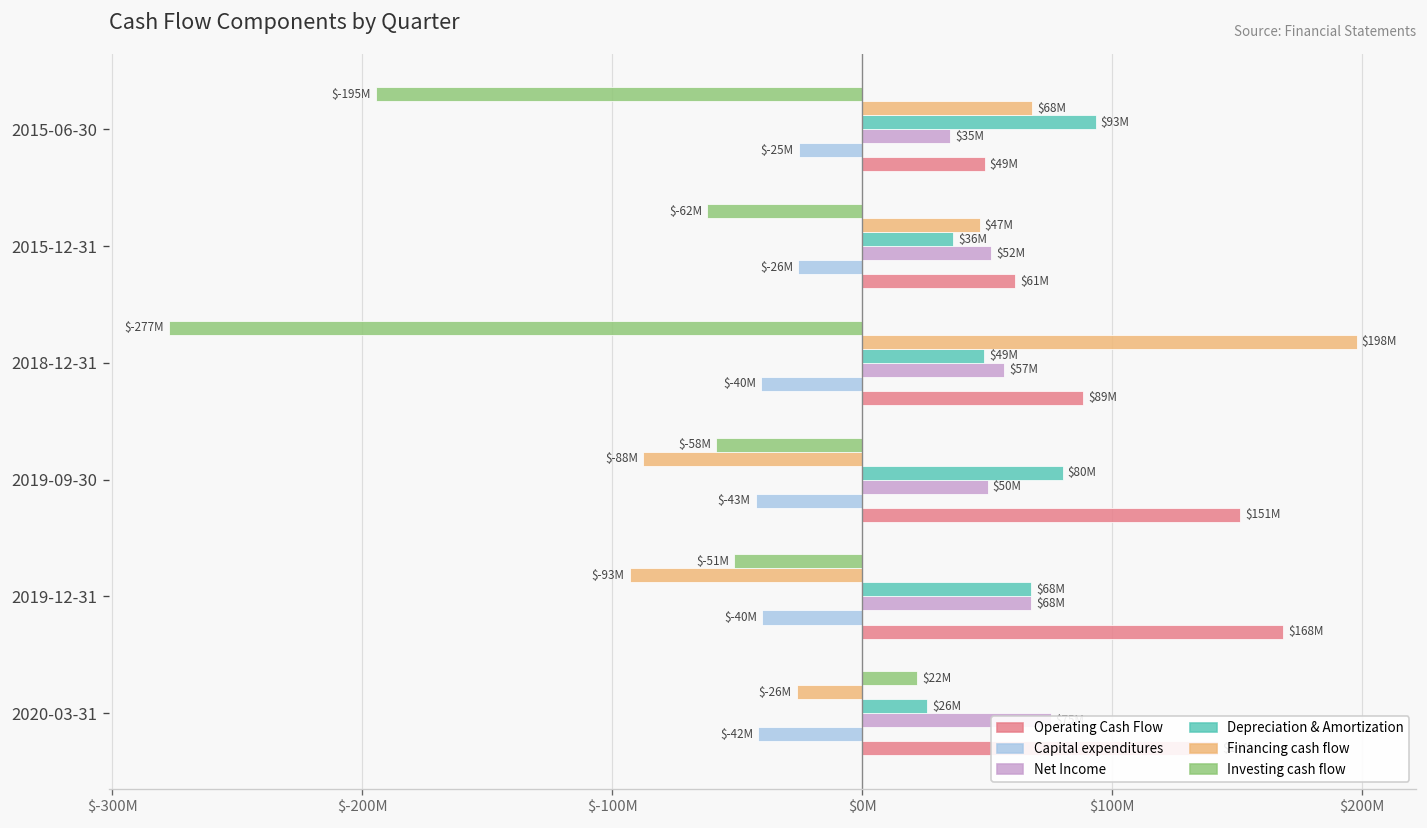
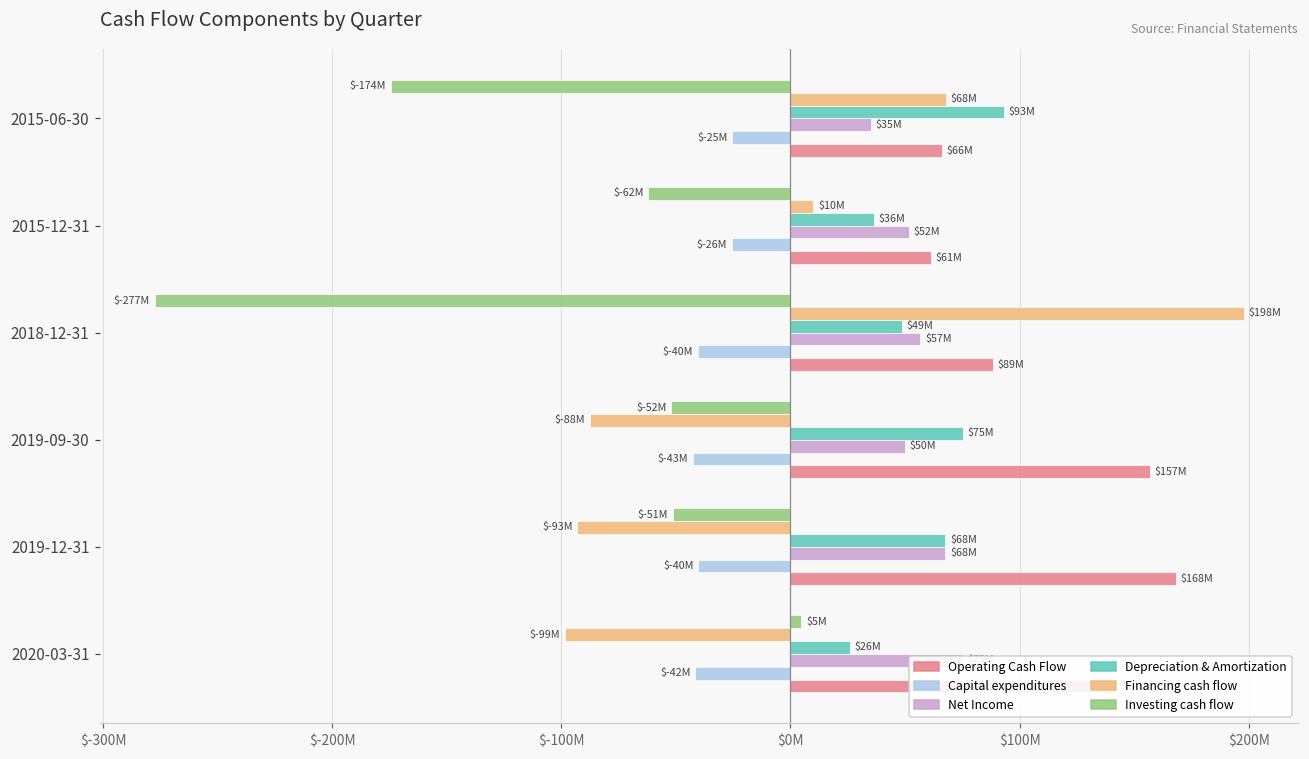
  {
    "Operating Cash Flow": {
-     "2015-06-30": "$49M",
+     "2015-06-30": "$66M",
      "2015-12-31": "$61M",
      "2018-12-31": "$89M",
-     "2019-09-30": "$151M",
+     "2019-09-30": "$157M",
      "2019-12-31": "$168M"
    },
    "Depreciation & Amortization": {
      "2015-06-30": "$93M",
      "2015-12-31": "$36M",
      "2018-12-31": "$49M",
-     "2019-09-30": "$80M",
+     "2019-09-30": "$75M",
      "2019-12-31": "$68M",
      "2020-03-31": "$26M"
    },
    "Financing cash flow": {
      "2015-06-30": "$68M",
-     "2015-12-31": "$47M",
+     "2015-12-31": "$10M",
      "2018-12-31": "$198M",
      "2019-09-30": "$-88M",
      "2019-12-31": "$-93M",
-     "2020-03-31": "$-26M"
+     "2020-03-31": "$-99M"
    },
    "Investing cash flow": {
-     "2015-06-30": "$-195M",
+     "2015-06-30": "$-174M",
      "2015-12-31": "$-62M",
      "2018-12-31": "$-277M",
-     "2019-09-30": "$-58M",
+     "2019-09-30": "$-52M",
      "2019-12-31": "$-51M",
-     "2020-03-31": "$22M"
+     "2020-03-31": "$5M"
    }
  }
